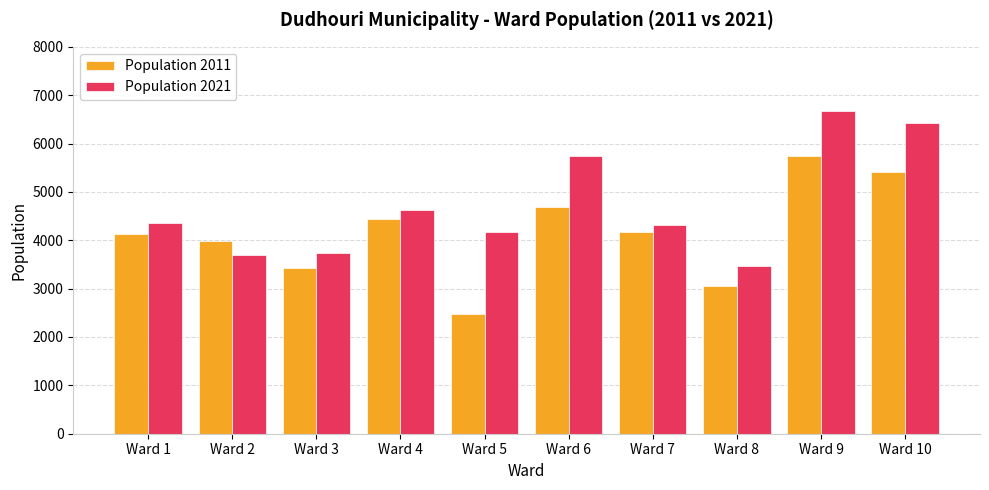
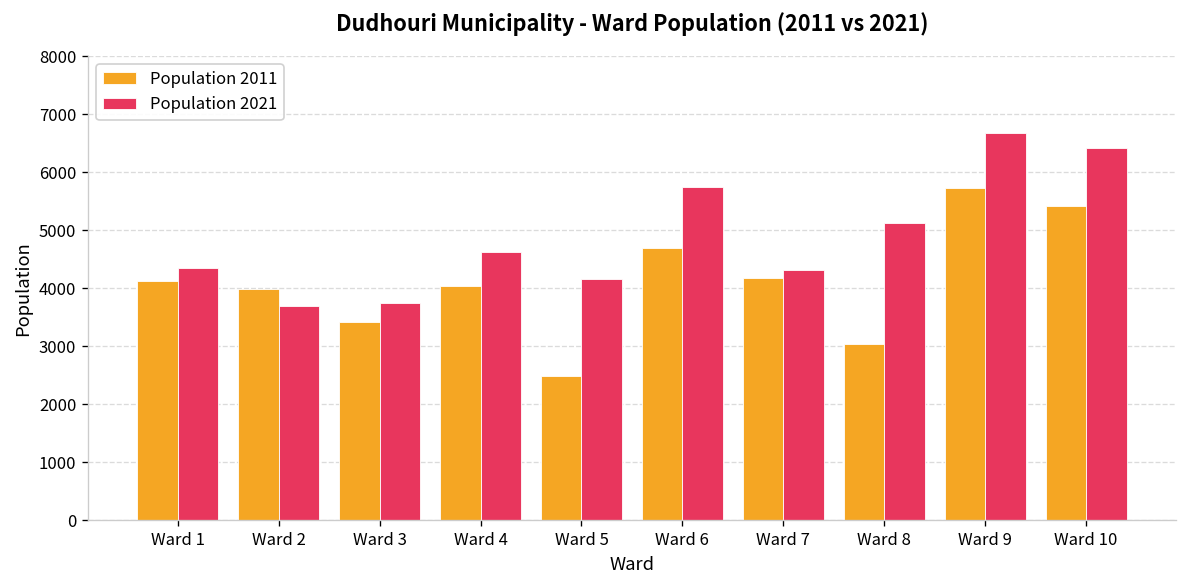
  {
    "Population 2011": {
      "Ward 1": 4100,
      "Ward 2": 4000,
      "Ward 3": 3400,
-     "Ward 4": 4400,
+     "Ward 4": 4000,
      "Ward 5": 2500,
      "Ward 6": 4700,
      "Ward 7": 4200,
      "Ward 8": 3000,
      "Ward 9": 5700,
      "Ward 10": 5400
    },
    "Population 2021": {
      "Ward 1": 4400,
      "Ward 2": 3700,
      "Ward 3": 3700,
      "Ward 4": 4600,
      "Ward 5": 4200,
      "Ward 6": 5700,
      "Ward 7": 4300,
-     "Ward 8": 3500,
+     "Ward 8": 5100,
      "Ward 9": 6700,
      "Ward 10": 6400
    }
  }
